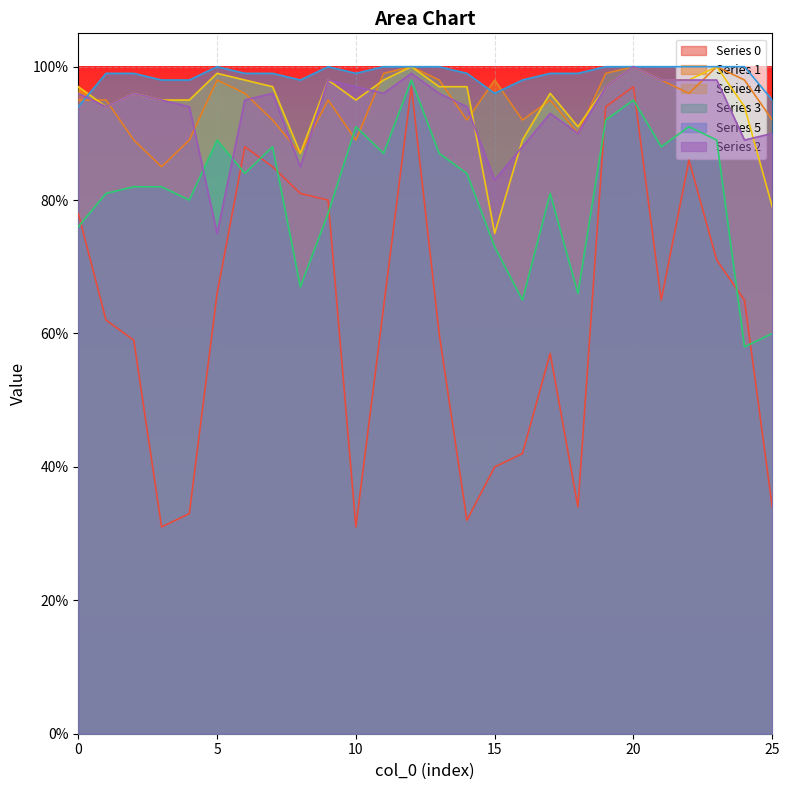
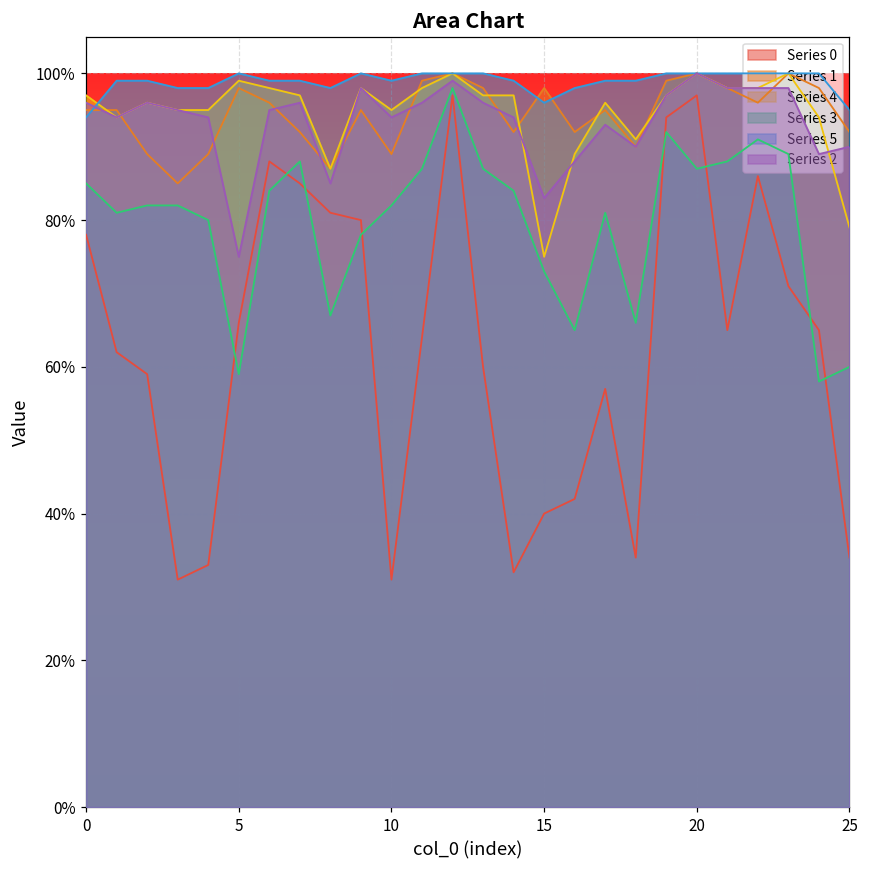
  {
    "Series 3": {
-     "0": "76%",
-     "5": "89%",
-     "10": "91%",
+     "0": "85%",
+     "5": "59%",
+     "10": "82%",
      "15": "73%",
-     "20": "95%",
+     "20": "87%",
      "25": "60%"
    },
    "Series 5": {
      "0": "94%",
      "5": "100%",
      "10": "99%",
      "15": "96%",
      "25": "95%"
    },
    "Series 2": {
      "0": "96%",
      "5": "75%",
-     "10": "97%",
+     "10": "94%",
      "15": "83%",
      "25": "90%"
    }
  }
